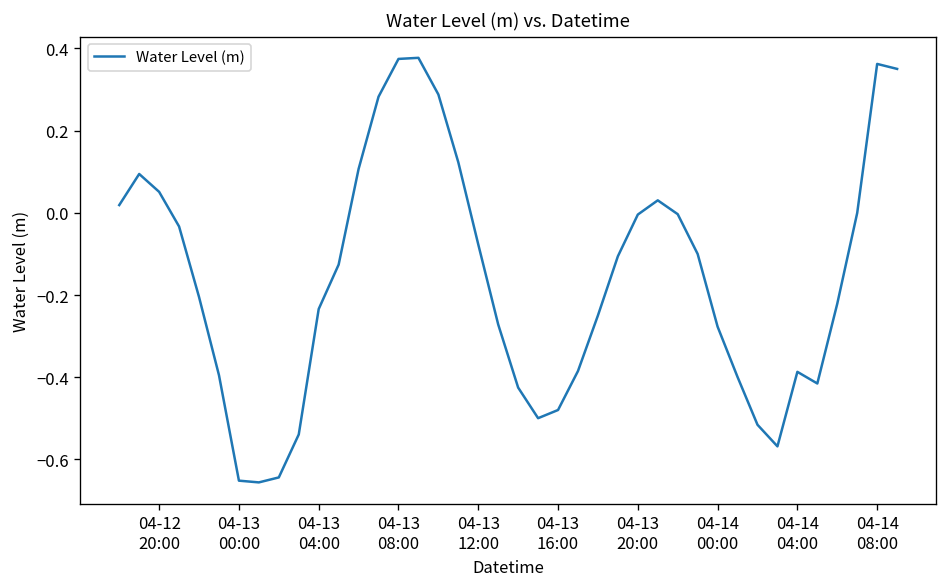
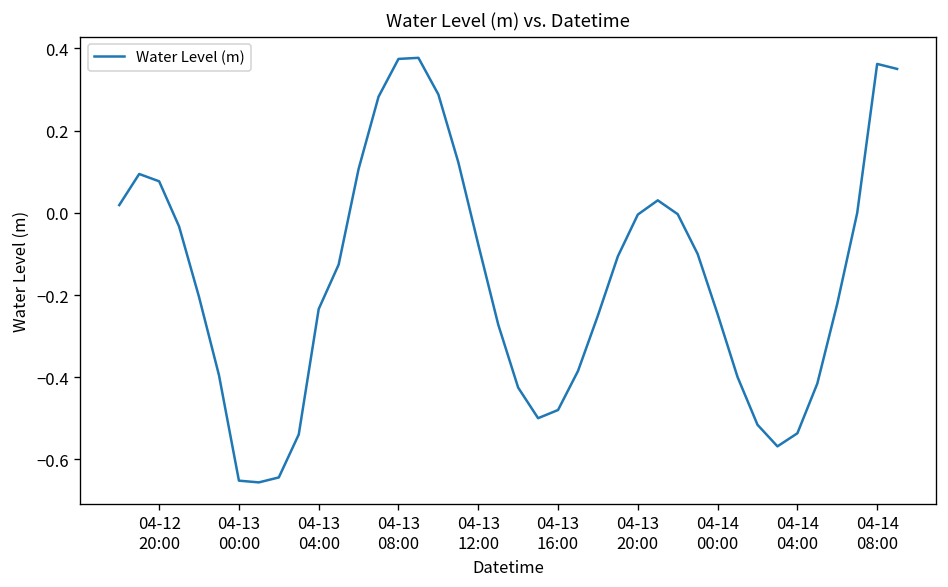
  {
-   "04-12 20:00": 0.05,
+   "04-12 20:00": 0.08,
    "04-13 00:00": -0.65,
    "04-13 04:00": -0.23,
    "04-13 08:00": 0.37,
    "04-13 12:00": -0.08,
    "04-13 16:00": -0.48,
    "04-13 20:00": 0.00,
-   "04-14 00:00": -0.28,
-   "04-14 04:00": -0.39,
+   "04-14 00:00": -0.25,
+   "04-14 04:00": -0.54,
    "04-14 08:00": 0.36
  }
